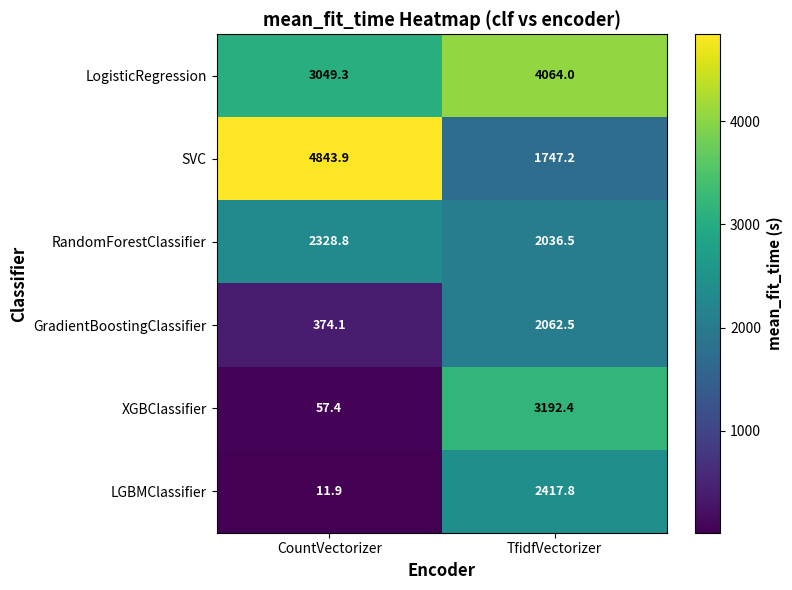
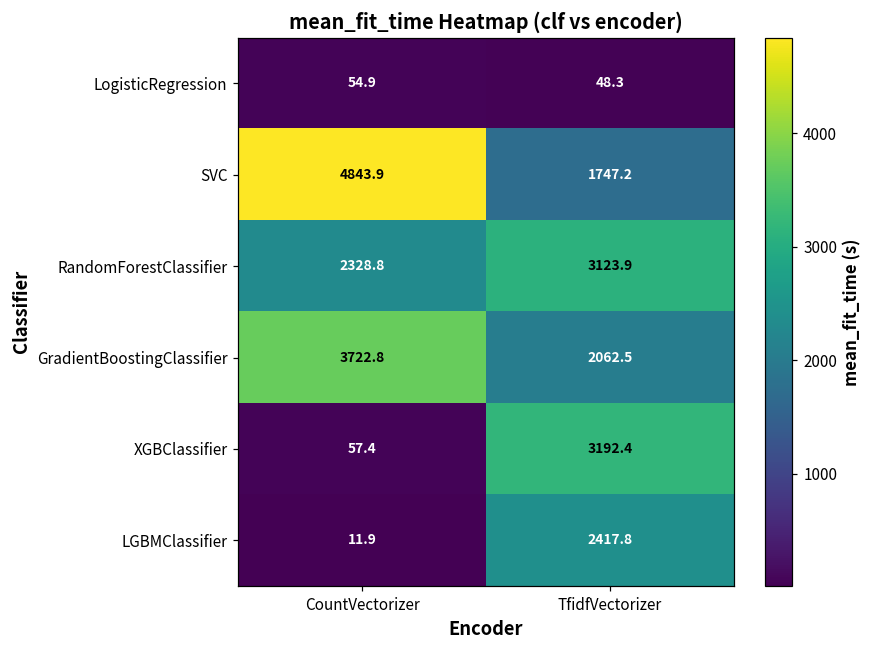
  {
    "LogisticRegression": {
-     "CountVectorizer": 3049.3,
-     "TfidfVectorizer": 4064.0
+     "CountVectorizer": 54.9,
+     "TfidfVectorizer": 48.3
    },
    "SVC": {
      "CountVectorizer": 4843.9,
      "TfidfVectorizer": 1747.2
    },
    "RandomForestClassifier": {
      "CountVectorizer": 2328.8,
-     "TfidfVectorizer": 2036.5
+     "TfidfVectorizer": 3123.9
    },
    "GradientBoostingClassifier": {
-     "CountVectorizer": 374.1,
+     "CountVectorizer": 3722.8,
      "TfidfVectorizer": 2062.5
    },
    "XGBClassifier": {
      "CountVectorizer": 57.4,
      "TfidfVectorizer": 3192.4
    },
    "LGBMClassifier": {
      "CountVectorizer": 11.9,
      "TfidfVectorizer": 2417.8
    }
  }
